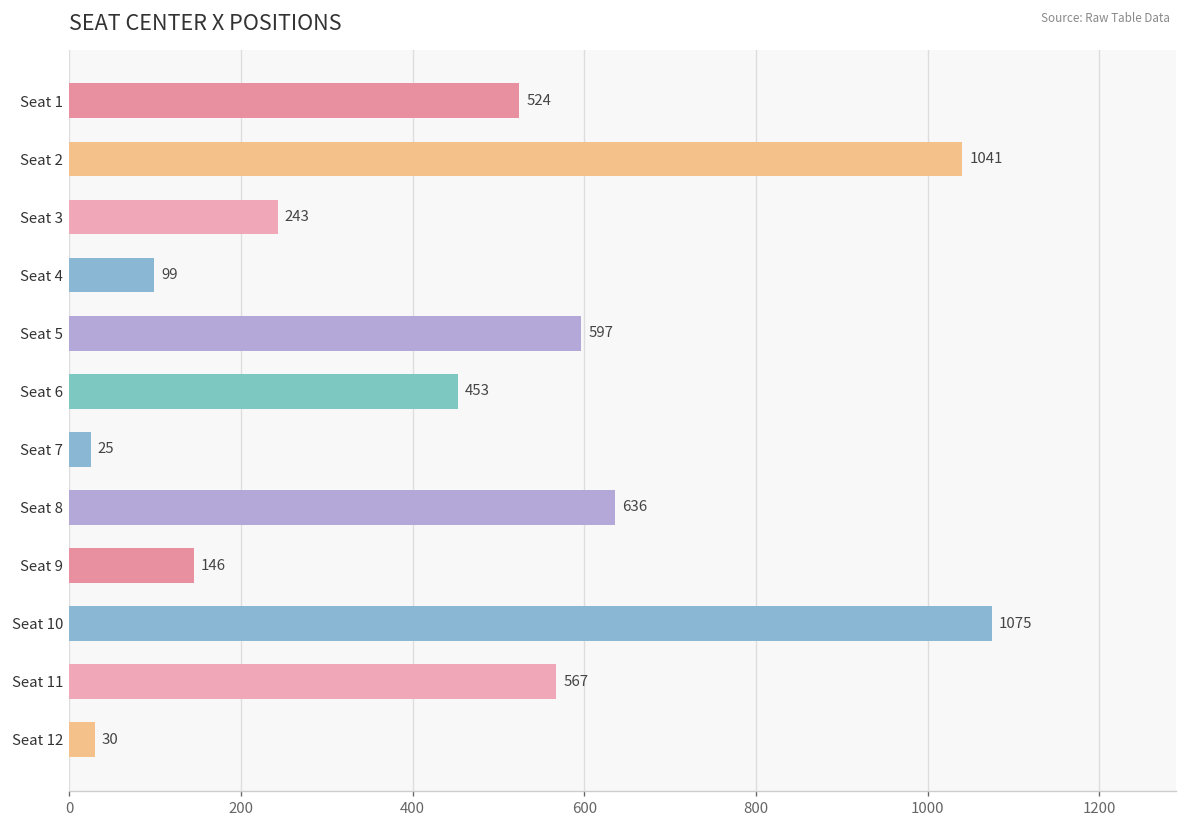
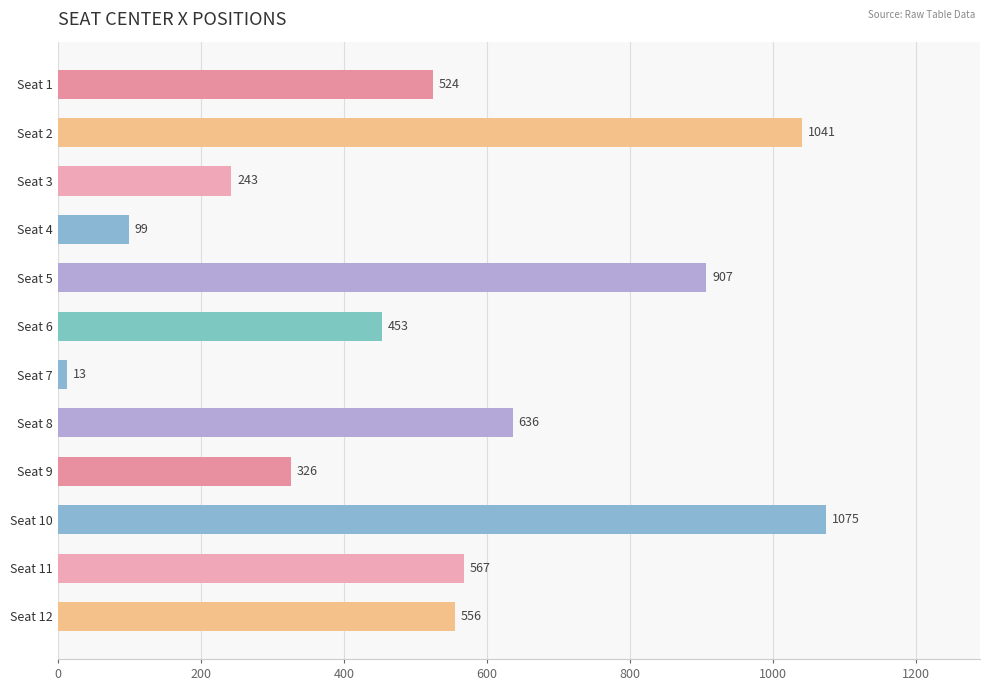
  {
    "Seat 1": 524,
    "Seat 2": 1041,
    "Seat 3": 243,
    "Seat 4": 99,
-   "Seat 5": 597,
+   "Seat 5": 907,
    "Seat 6": 453,
-   "Seat 7": 25,
+   "Seat 7": 13,
    "Seat 8": 636,
-   "Seat 9": 146,
+   "Seat 9": 326,
    "Seat 10": 1075,
    "Seat 11": 567,
-   "Seat 12": 30
+   "Seat 12": 556
  }
